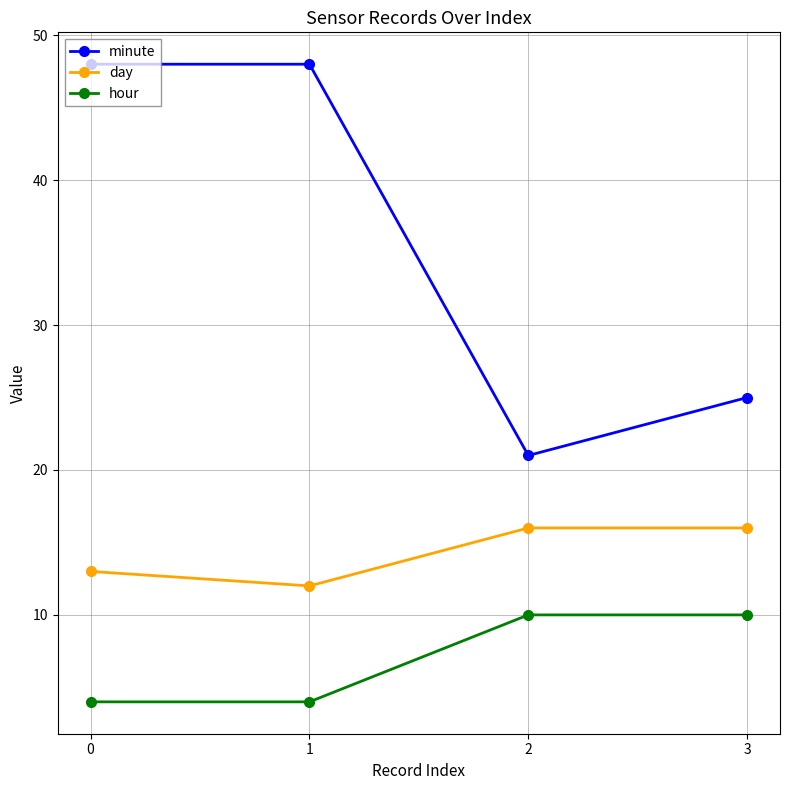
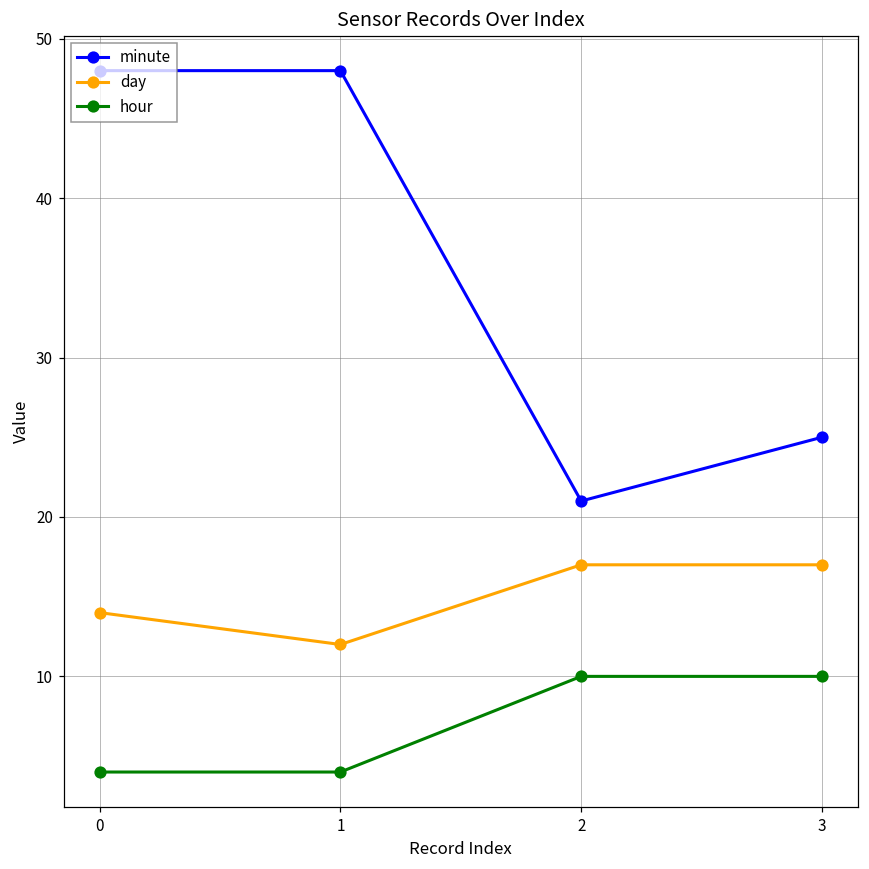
  {
    "minute": {
      "1": 48,
      "2": 21,
      "3": 25
    },
    "day": {
-     "0": 13,
+     "0": 14,
      "1": 12,
-     "2": 16,
-     "3": 16
+     "2": 17,
+     "3": 17
    },
    "hour": {
      "0": 4,
      "1": 4,
      "2": 10,
      "3": 10
    }
  }
